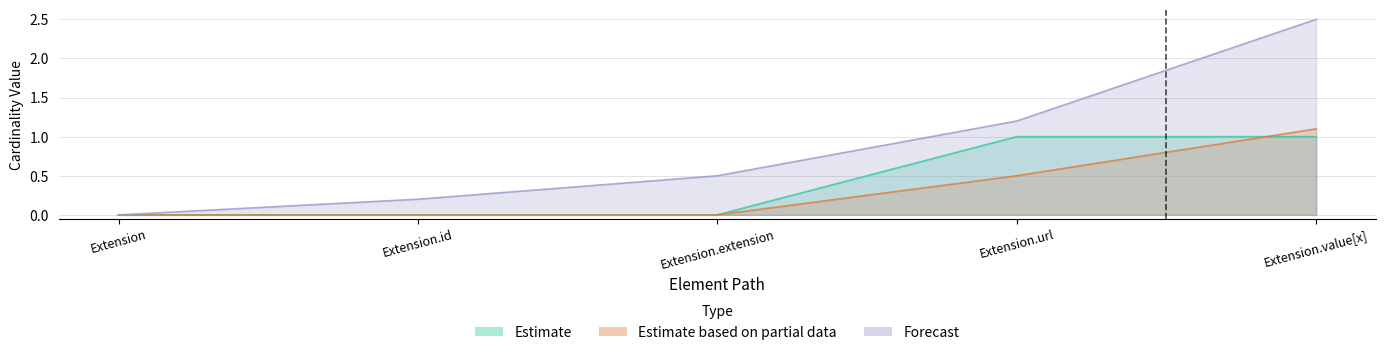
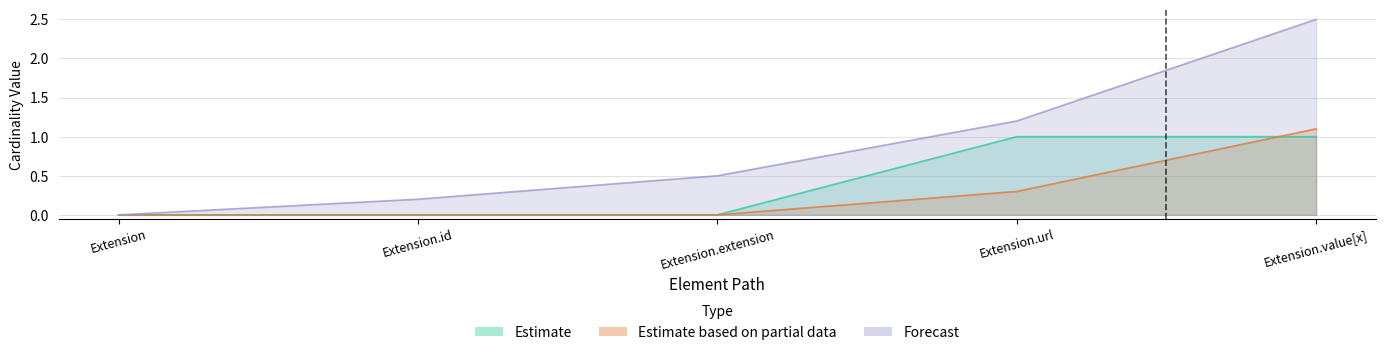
  {
    "Estimate based on partial data": {
-     "Extension.url": 0.5,
+     "Extension.url": 0.3,
      "Extension.value[x]": 1.1
    }
  }
